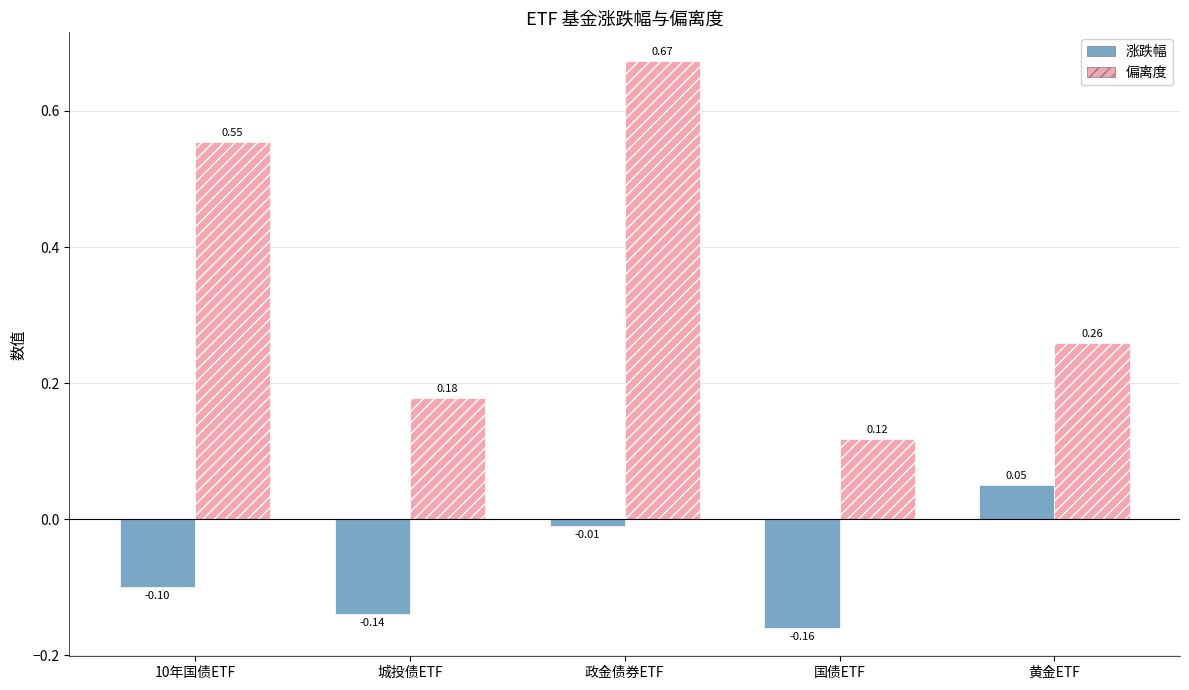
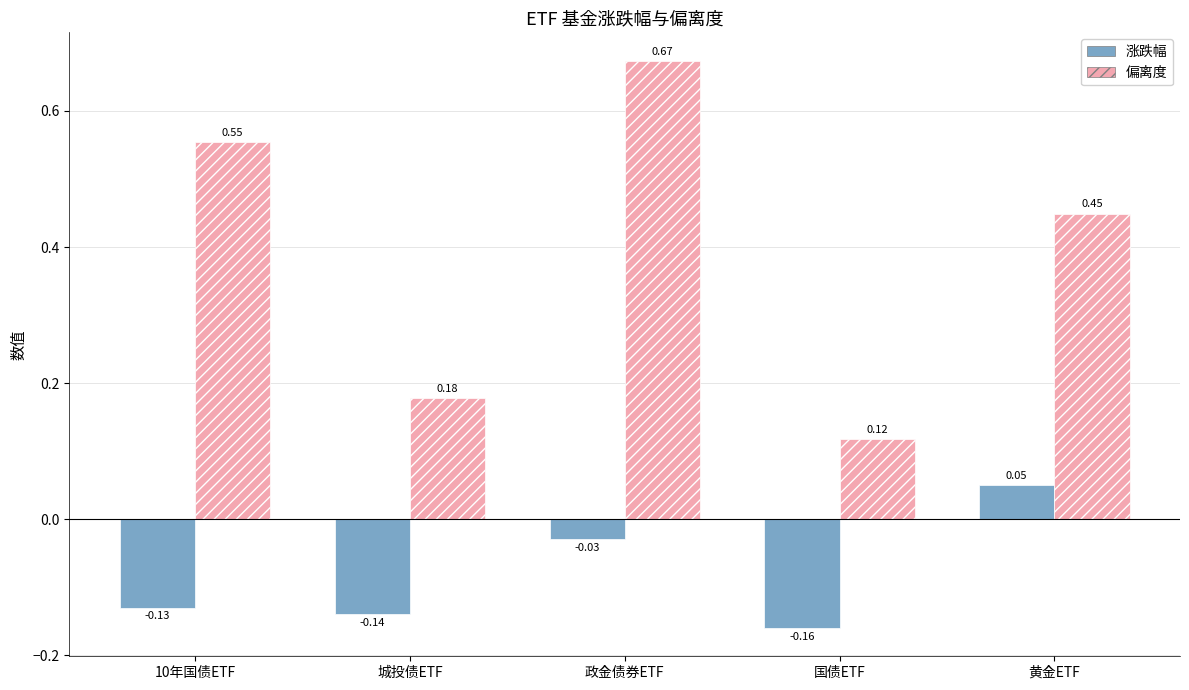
  {
    "涨跌幅": {
-     "10年国债ETF": -0.10,
+     "10年国债ETF": -0.13,
      "城投债ETF": -0.14,
-     "政金债券ETF": -0.01,
+     "政金债券ETF": -0.03,
      "国债ETF": -0.16,
      "黄金ETF": 0.05
    },
    "偏离度": {
      "10年国债ETF": 0.55,
      "城投债ETF": 0.18,
      "政金债券ETF": 0.67,
      "国债ETF": 0.12,
-     "黄金ETF": 0.26
+     "黄金ETF": 0.45
    }
  }
